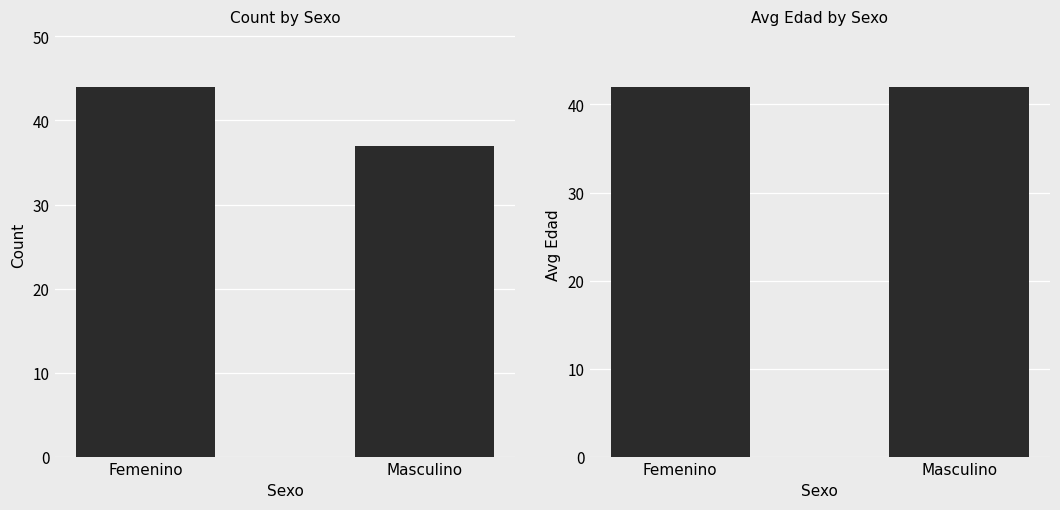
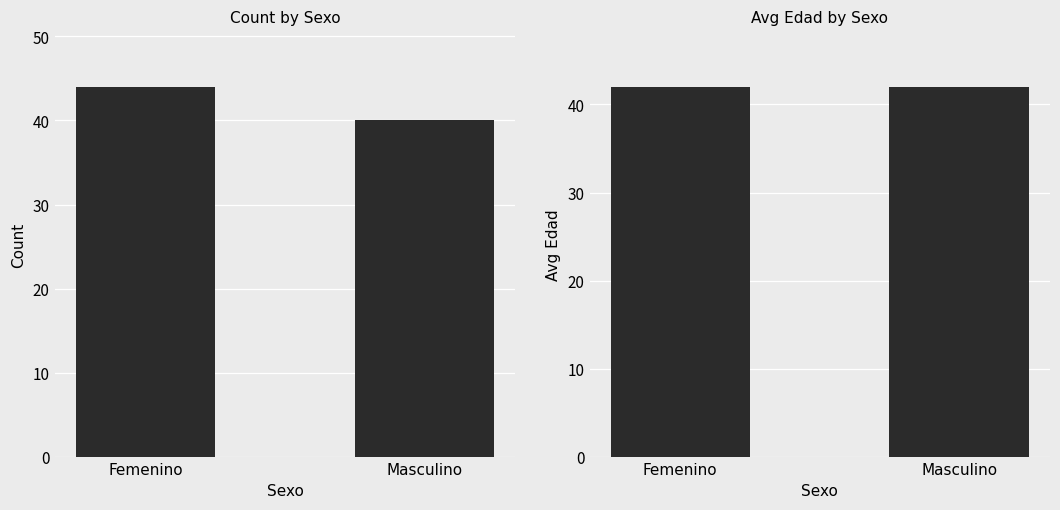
  {
    "Count by Sexo": {
      "Femenino": 44,
-     "Masculino": 37
+     "Masculino": 40
    },
    "Avg Edad by Sexo": {
      "Femenino": 42,
      "Masculino": 42
    }
  }
